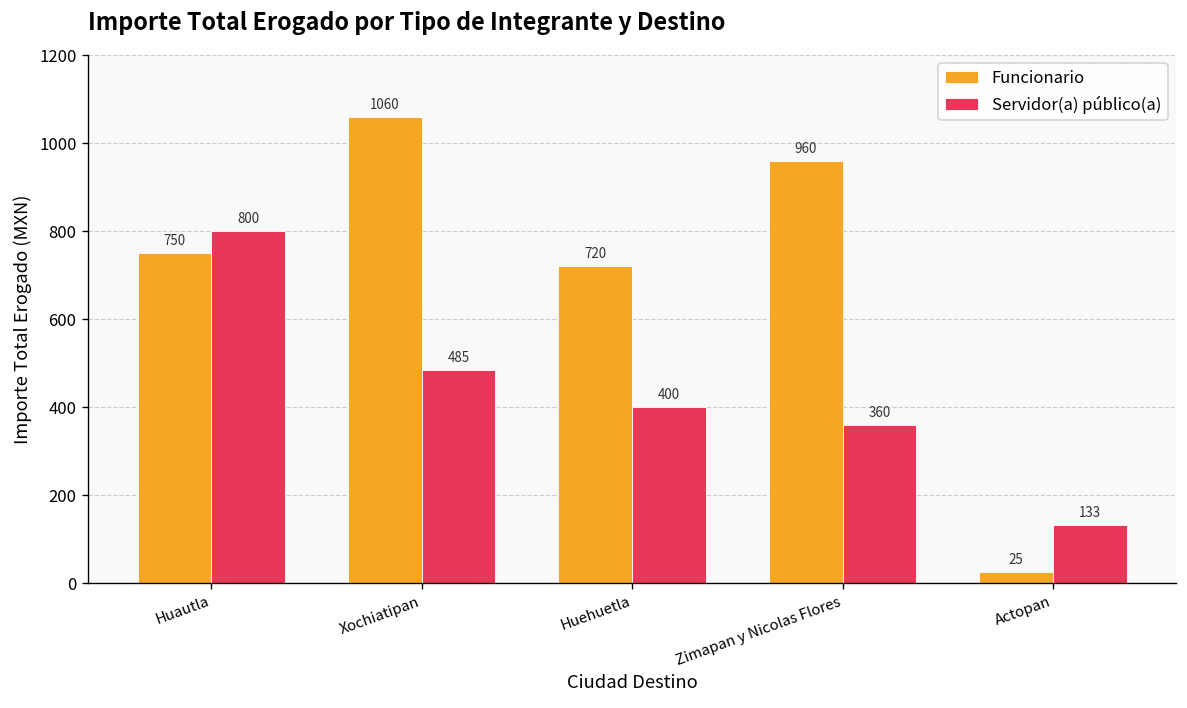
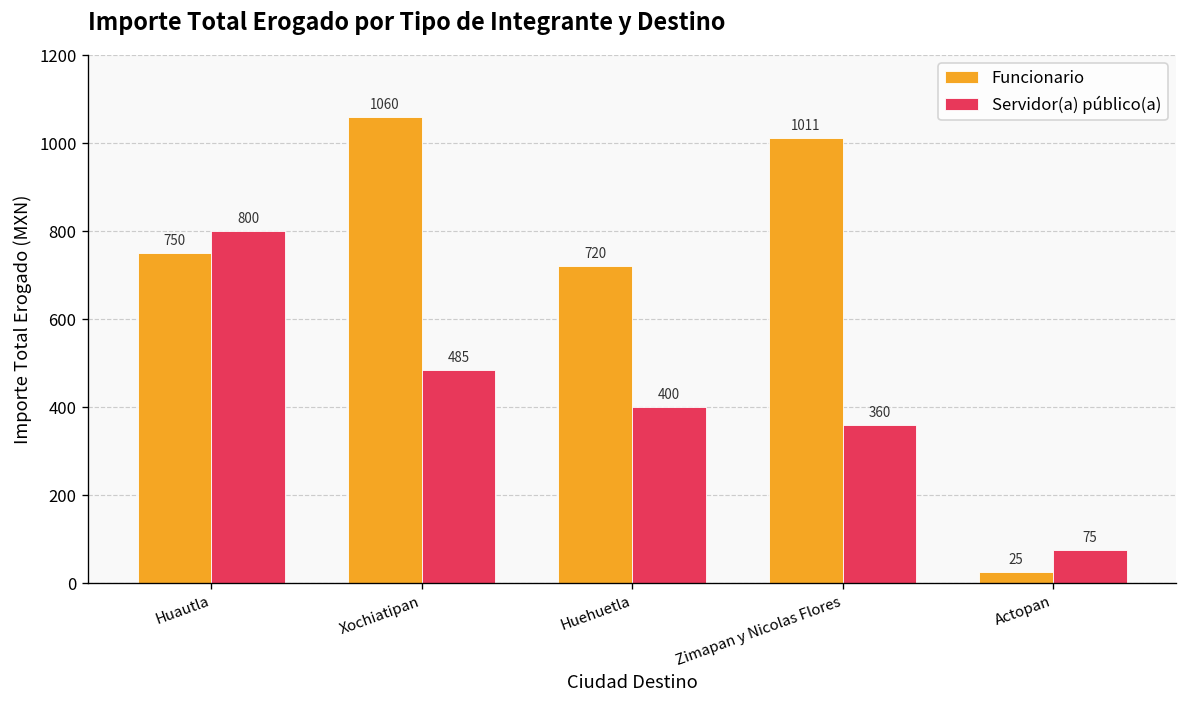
  {
    "Funcionario": {
      "Huautla": 750,
      "Xochiatipan": 1060,
      "Huehuetla": 720,
-     "Zimapan y Nicolas Flores": 960,
+     "Zimapan y Nicolas Flores": 1011,
      "Actopan": 25
    },
    "Servidor(a) público(a)": {
      "Huautla": 800,
      "Xochiatipan": 485,
      "Huehuetla": 400,
      "Zimapan y Nicolas Flores": 360,
-     "Actopan": 133
+     "Actopan": 75
    }
  }
